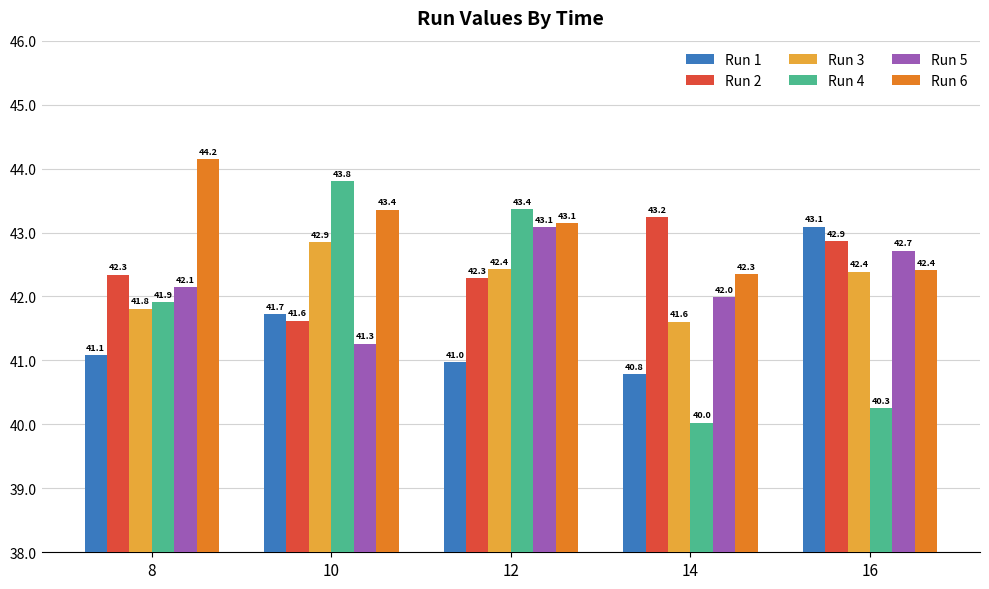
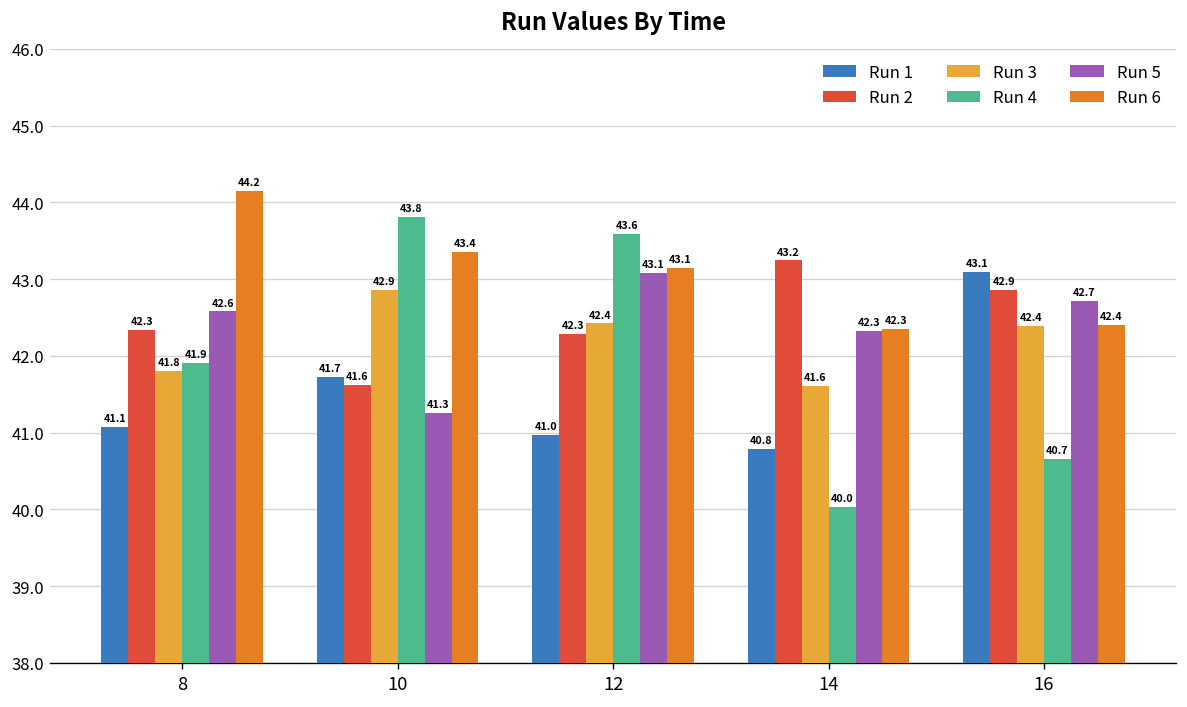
  {
    "Run 1": {
      "8": 41.1,
      "10": 41.7,
      "12": 41.0,
      "14": 40.8,
      "16": 43.1
    },
    "Run 4": {
      "8": 41.9,
      "10": 43.8,
-     "12": 43.4,
+     "12": 43.6,
      "14": 40.0,
-     "16": 40.3
+     "16": 40.7
    },
    "Run 5": {
-     "8": 42.1,
+     "8": 42.6,
      "10": 41.3,
      "12": 43.1,
-     "14": 42.0,
+     "14": 42.3,
      "16": 42.7
    }
  }
